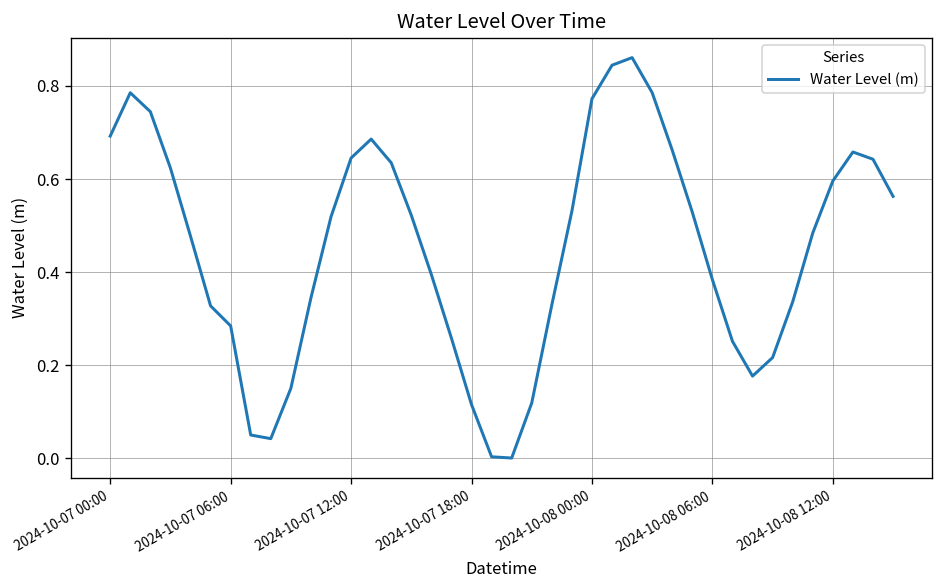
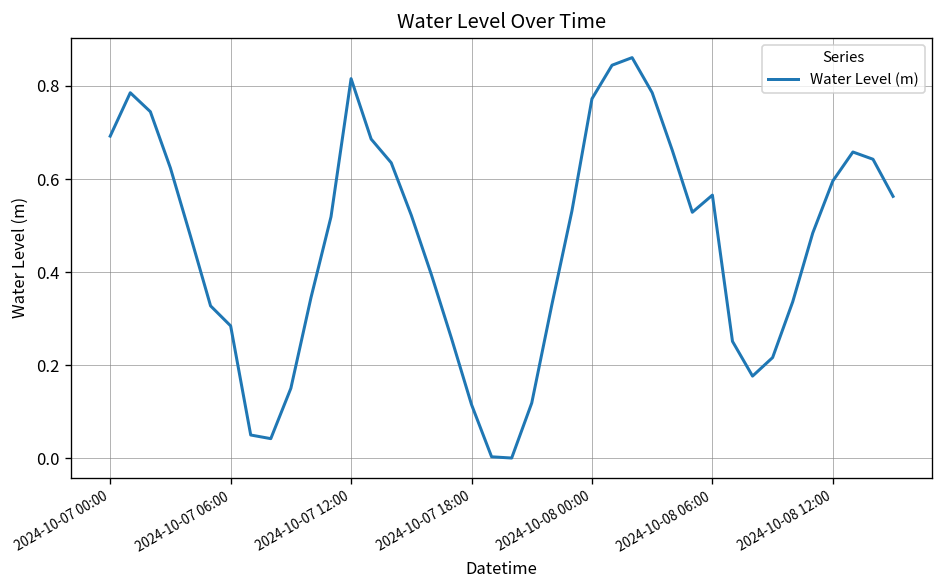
  {
    "2024-10-07 00:00": 0.69,
    "2024-10-07 06:00": 0.28,
-   "2024-10-07 12:00": 0.65,
+   "2024-10-07 12:00": 0.82,
    "2024-10-07 18:00": 0.12,
    "2024-10-08 00:00": 0.77,
-   "2024-10-08 06:00": 0.38,
+   "2024-10-08 06:00": 0.57,
    "2024-10-08 12:00": 0.60
  }
